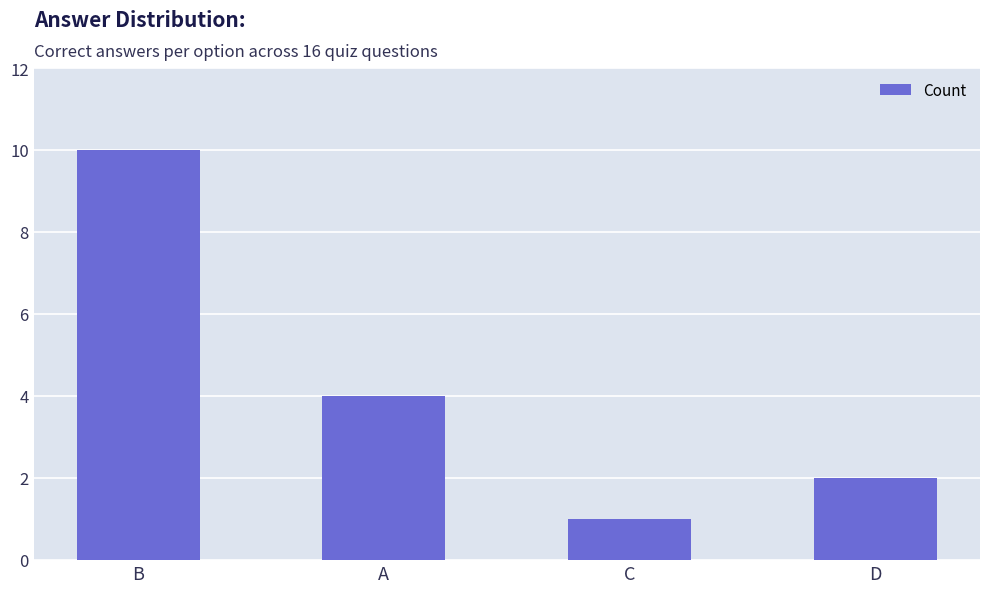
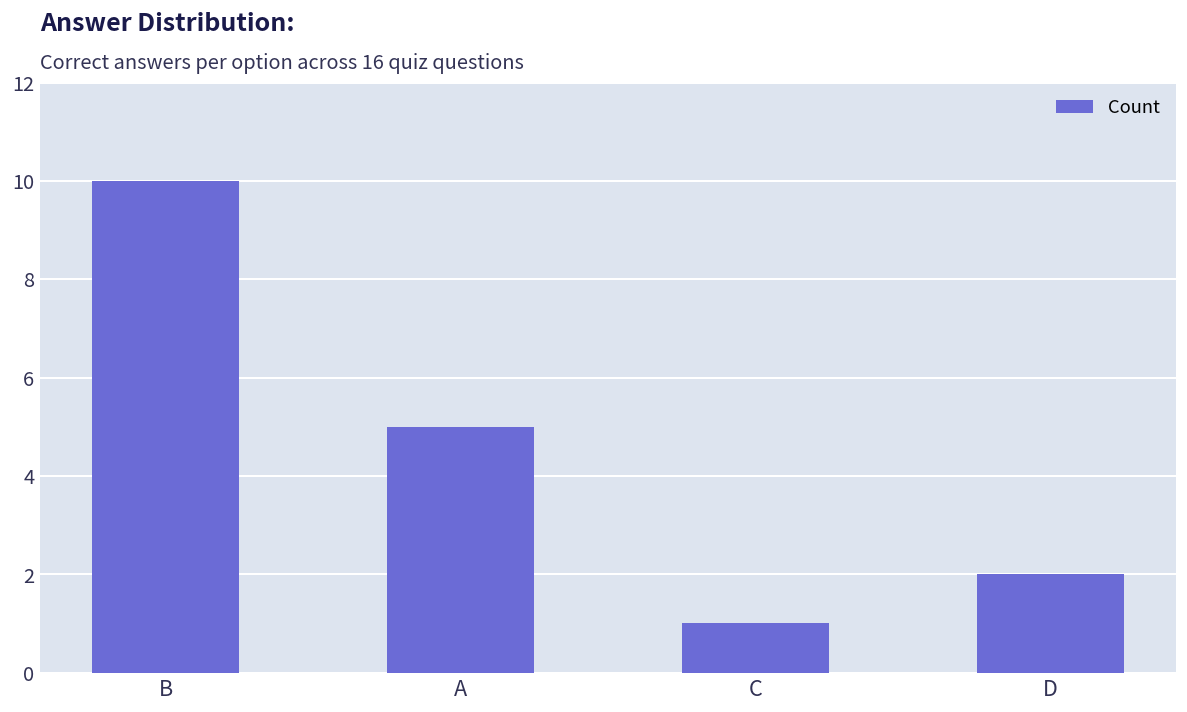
  {
    "B": 10,
-   "A": 4,
+   "A": 5,
    "C": 1,
    "D": 2
  }
